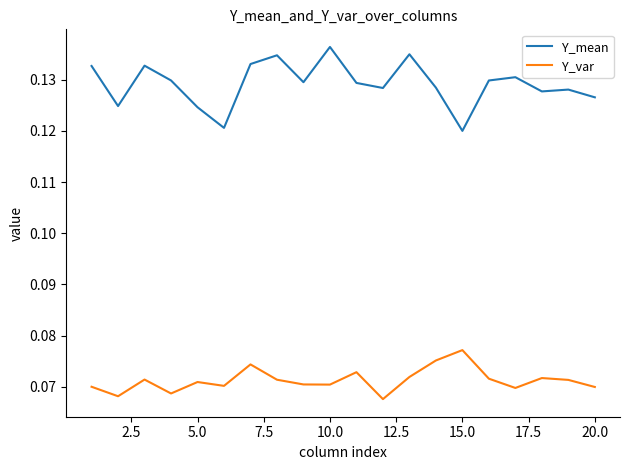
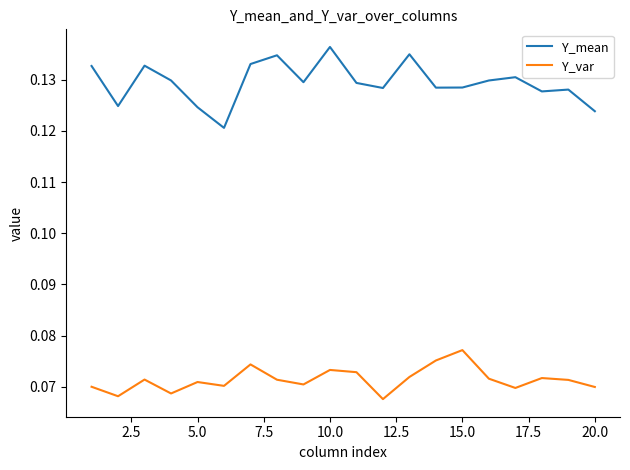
  {
    "Y_mean": {
      "5.0": 0.125,
      "10.0": 0.136,
-     "15.0": 0.120,
-     "20.0": 0.127
+     "15.0": 0.128,
+     "20.0": 0.124
    },
    "Y_var": {
      "5.0": 0.071,
-     "10.0": 0.070,
+     "10.0": 0.073,
      "15.0": 0.077,
      "20.0": 0.070
    }
  }
